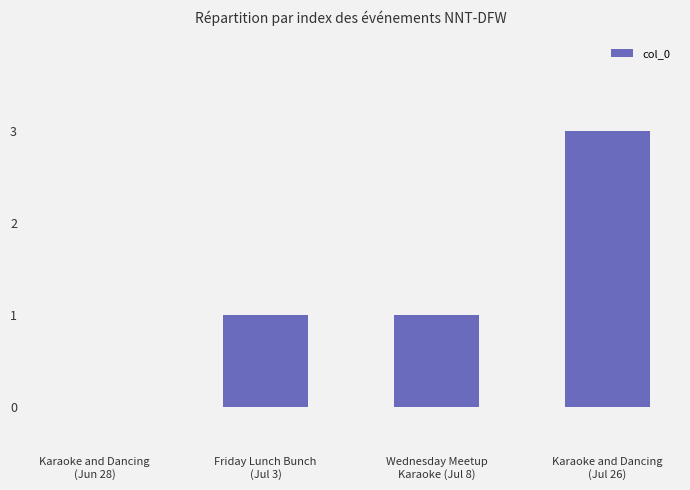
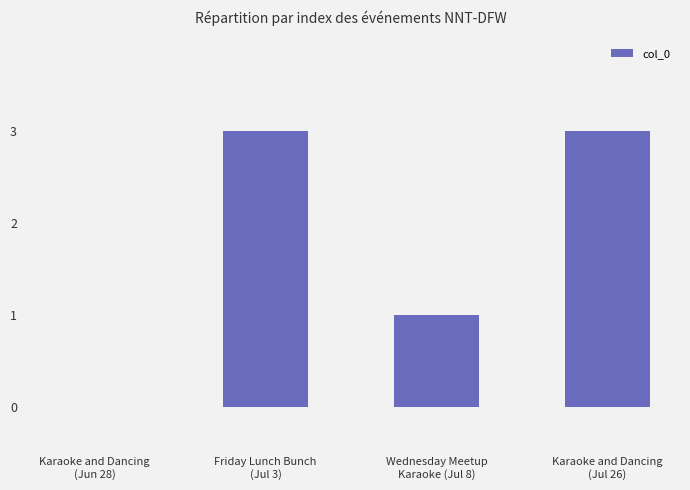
  {
    "Karaoke and Dancing (Jun 28)": 0,
-   "Friday Lunch Bunch (Jul 3)": 1,
+   "Friday Lunch Bunch (Jul 3)": 3,
    "Wednesday Meetup Karaoke (Jul 8)": 1,
    "Karaoke and Dancing (Jul 26)": 3
  }
